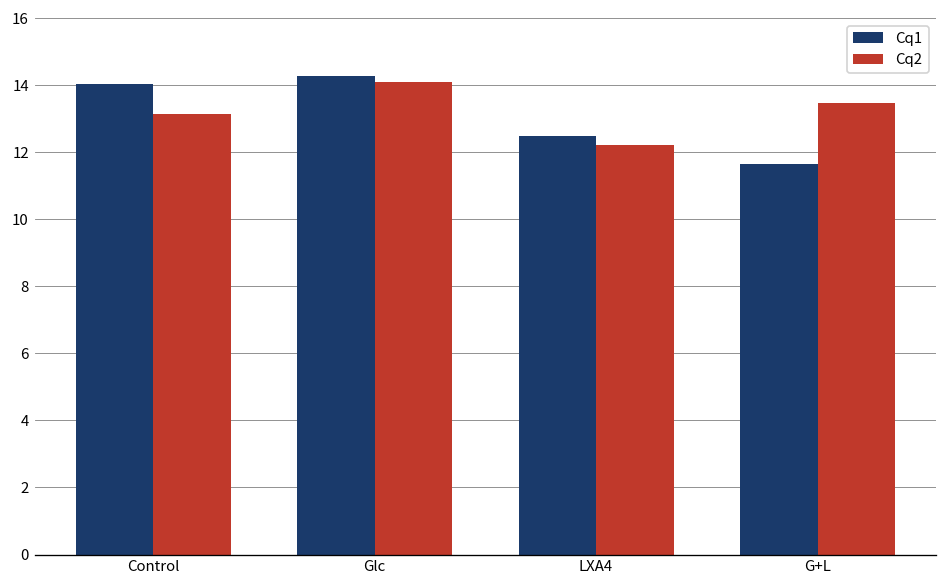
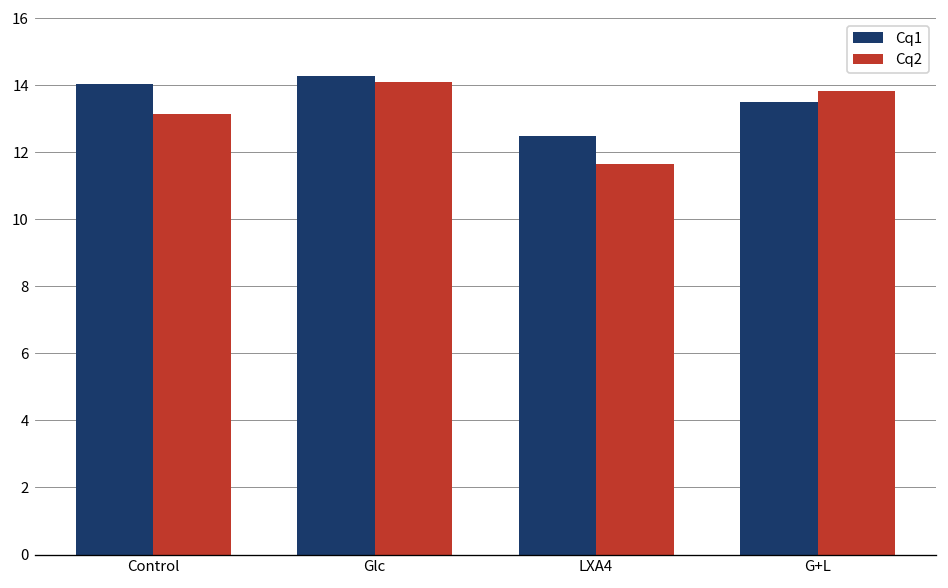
  {
    "Cq1": {
      "Control": 14.0,
      "Glc": 14.3,
      "LXA4": 12.5,
-     "G+L": 11.6
+     "G+L": 13.5
    },
    "Cq2": {
      "Control": 13.1,
      "Glc": 14.1,
-     "LXA4": 12.2,
-     "G+L": 13.5
+     "LXA4": 11.6,
+     "G+L": 13.8
    }
  }
